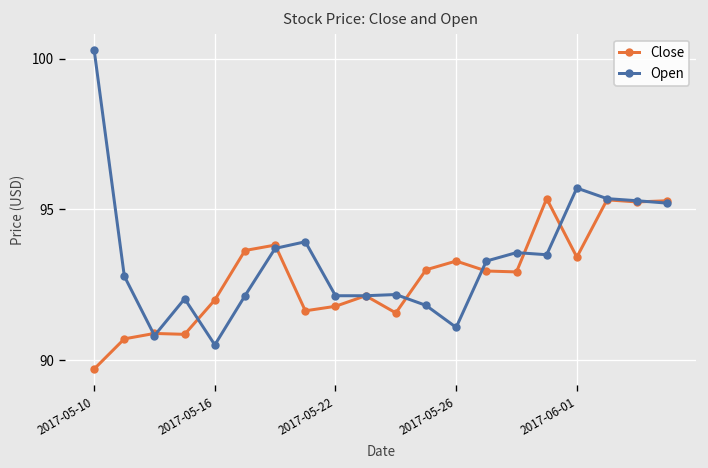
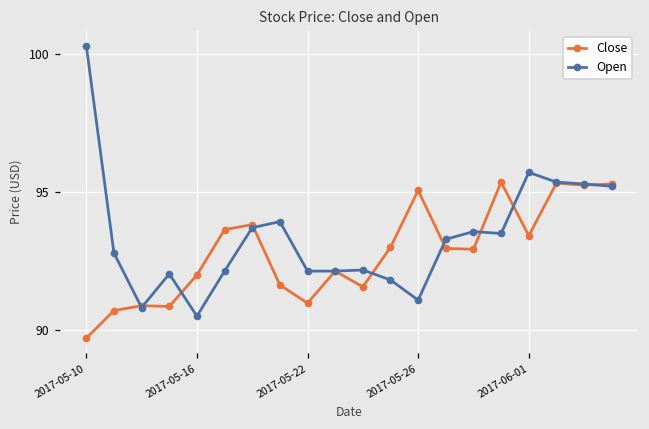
  {
    "Close": {
      "2017-05-10": 89.7,
      "2017-05-16": 92.0,
-     "2017-05-22": 91.8,
-     "2017-05-26": 93.3,
+     "2017-05-22": 91.0,
+     "2017-05-26": 95.1,
      "2017-06-01": 93.4
    },
    "Open": {
      "2017-05-10": 100.3,
      "2017-05-16": 90.5,
      "2017-05-22": 92.1,
      "2017-05-26": 91.1,
      "2017-06-01": 95.7
    }
  }
